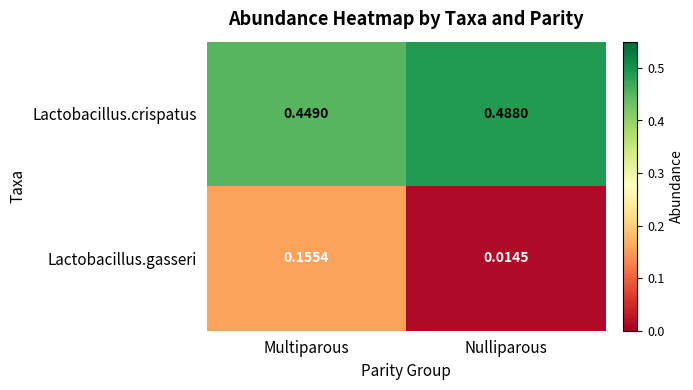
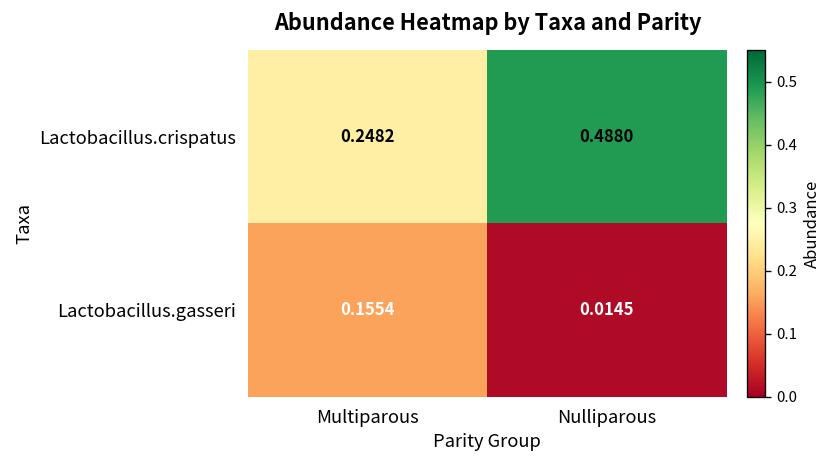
  {
    "Lactobacillus.crispatus": {
-     "Multiparous": 0.4490,
+     "Multiparous": 0.2482,
      "Nulliparous": 0.4880
    },
    "Lactobacillus.gasseri": {
      "Multiparous": 0.1554,
      "Nulliparous": 0.0145
    }
  }
